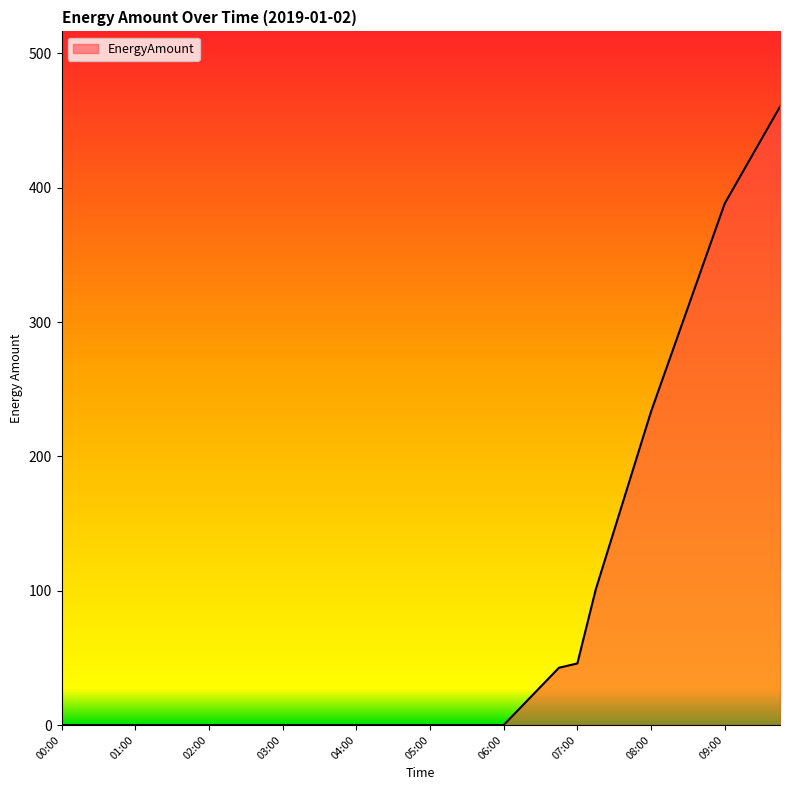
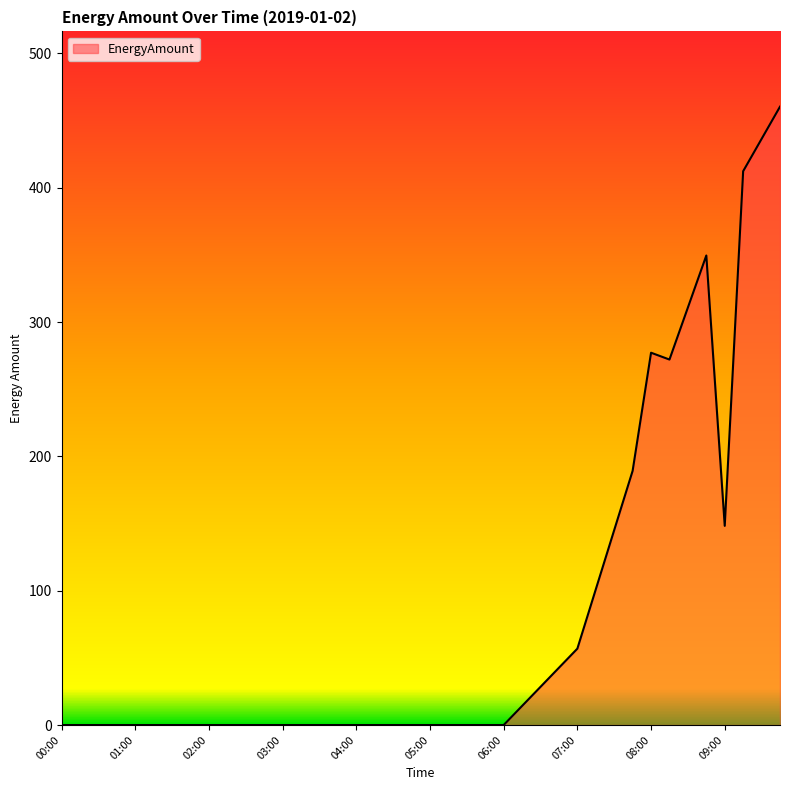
  {
    "00:00": 0,
    "01:00": 0,
    "02:00": 0,
    "03:00": 0,
    "04:00": 0,
    "05:00": 0,
    "06:00": 0,
-   "07:00": 46,
-   "08:00": 233,
-   "09:00": 388
+   "07:00": 57,
+   "08:00": 277,
+   "09:00": 148
  }
